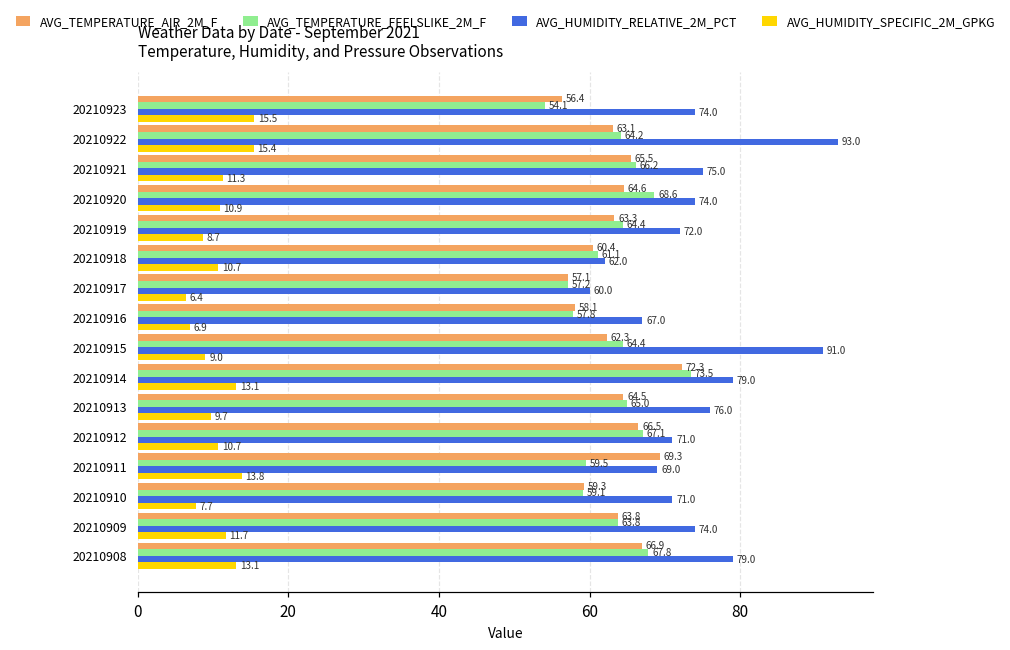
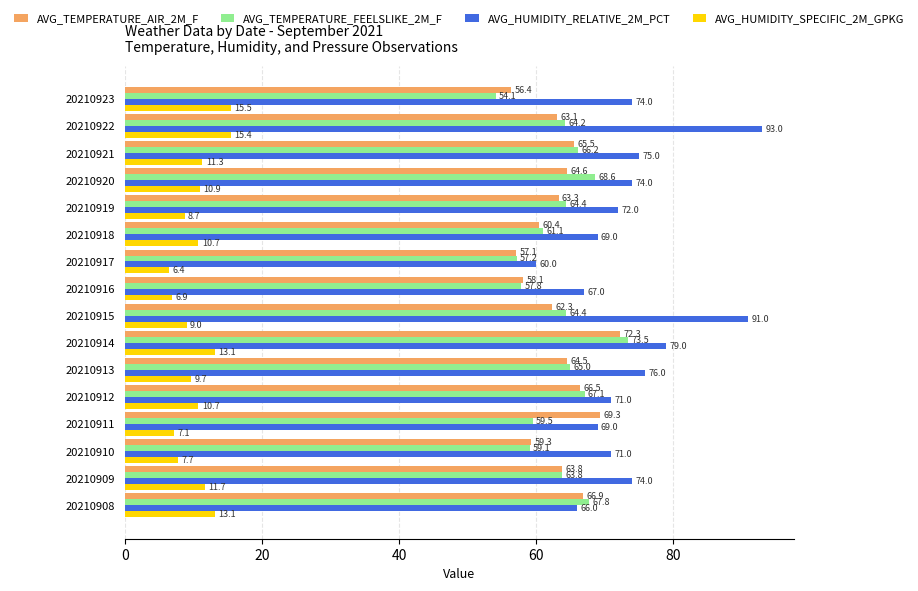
  {
    "AVG_TEMPERATURE_AIR_2M_F": {
      "20210923": 56.4,
      "20210920": 64.6,
      "20210915": 62.3,
      "20210911": 69.3
    },
    "AVG_TEMPERATURE_FEELSLIKE_2M_F": {
      "20210923": 54.1,
      "20210920": 68.6,
      "20210915": 64.4,
      "20210911": 59.5
    },
    "AVG_HUMIDITY_RELATIVE_2M_PCT": {
      "20210923": 74.0,
      "20210922": 93.0,
      "20210921": 75.0,
      "20210920": 74.0,
      "20210919": 72.0,
-     "20210918": 62.0,
+     "20210918": 69.0,
      "20210917": 60.0,
      "20210916": 67.0,
      "20210915": 91.0,
      "20210914": 79.0,
      "20210913": 76.0,
      "20210912": 71.0,
      "20210911": 69.0,
      "20210910": 71.0,
      "20210909": 74.0,
-     "20210908": 79.0
+     "20210908": 66.0
    },
    "AVG_HUMIDITY_SPECIFIC_2M_GPKG": {
      "20210923": 15.5,
      "20210922": 15.4,
      "20210921": 11.3,
      "20210920": 10.9,
      "20210919": 8.7,
      "20210918": 10.7,
      "20210917": 6.4,
      "20210916": 6.9,
      "20210915": 9.0,
      "20210914": 13.1,
      "20210913": 9.7,
      "20210912": 10.7,
-     "20210911": 13.8,
+     "20210911": 7.1,
      "20210910": 7.7,
      "20210909": 11.7,
      "20210908": 13.1
    }
  }
